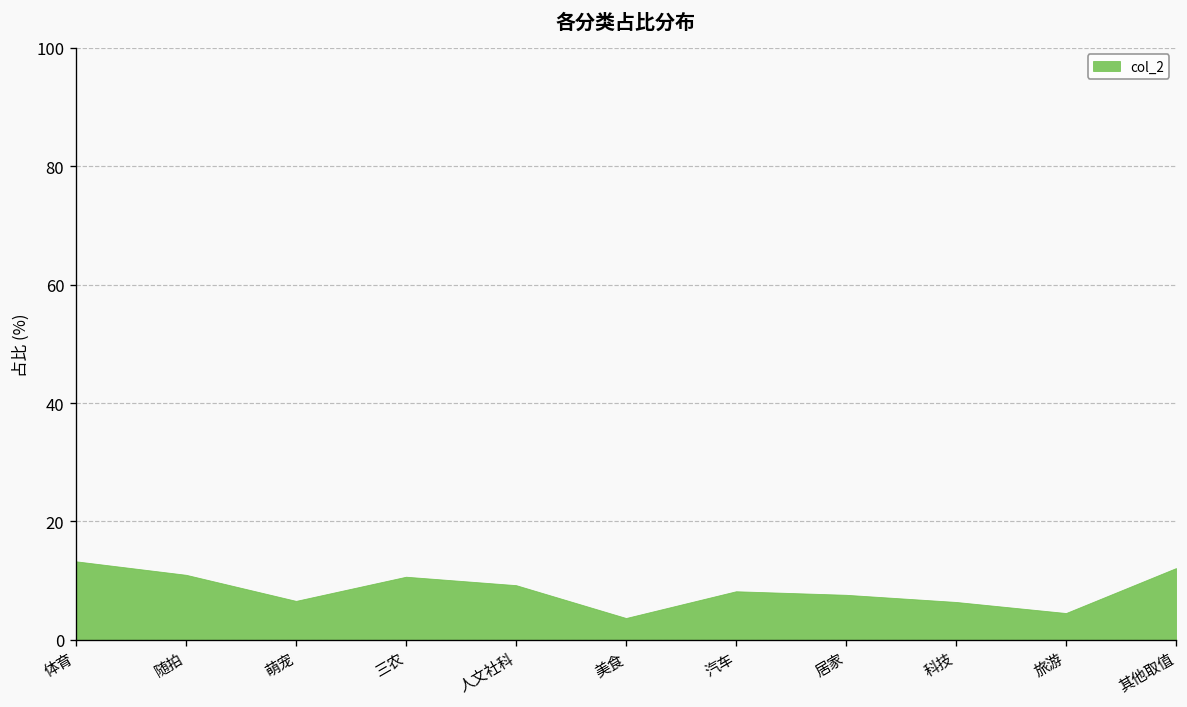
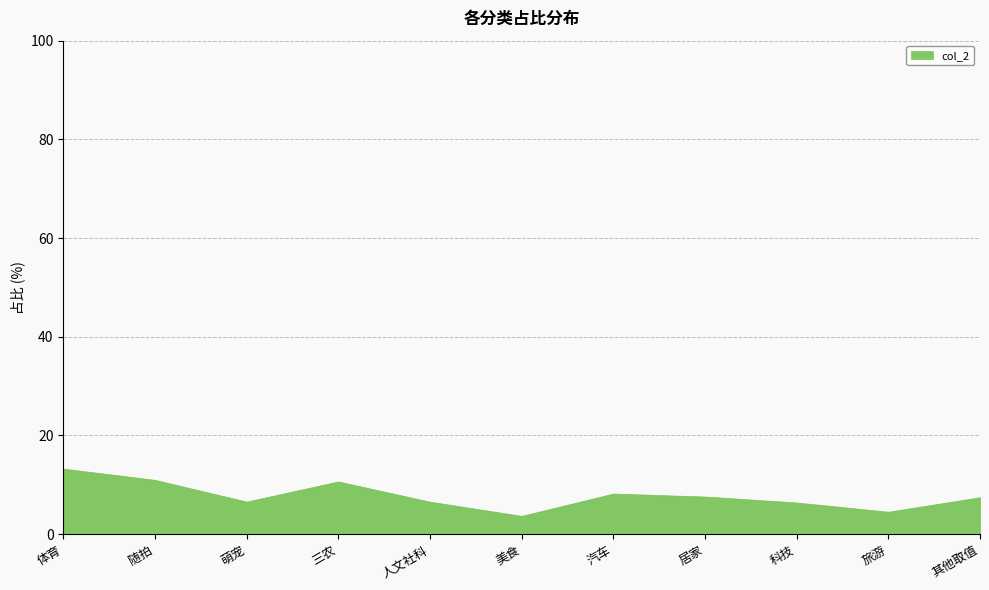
  {
    "体育": 13,
    "随拍": 11,
    "萌宠": 7,
    "三农": 11,
-   "人文社科": 9,
+   "人文社科": 7,
    "美食": 4,
    "汽车": 8,
    "居家": 8,
    "科技": 6,
    "旅游": 5,
-   "其他取值": 12
+   "其他取值": 7
  }
